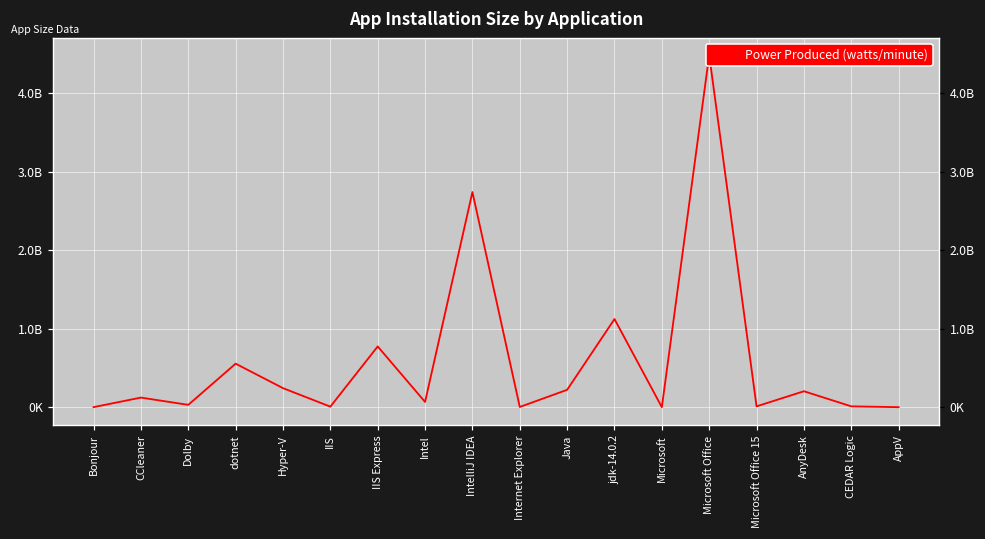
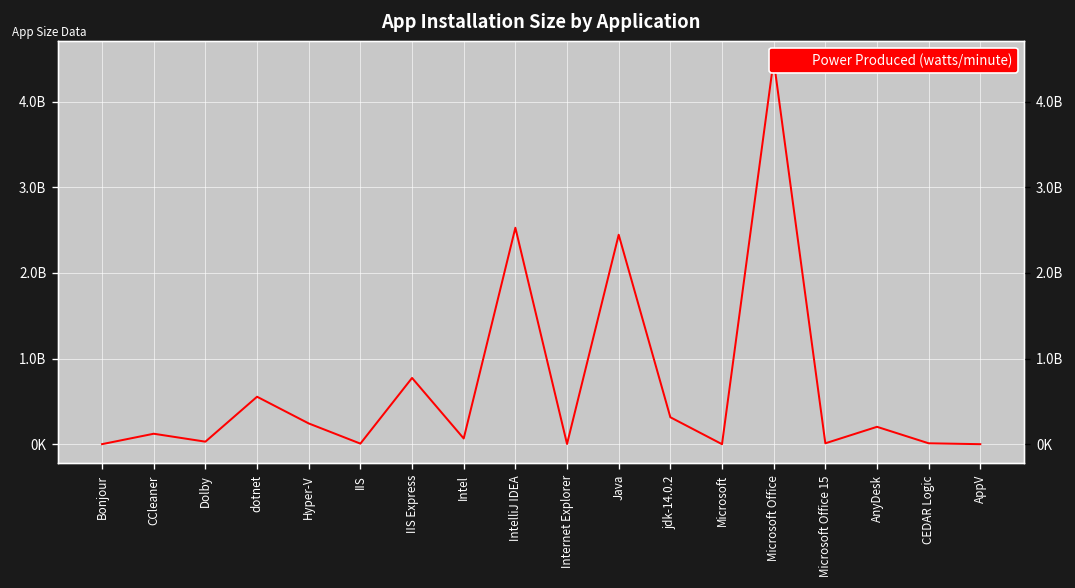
  {
    "Bonjour": 0,
    "CCleaner": 100000000,
    "Dolby": 0,
    "dotnet": 600000000,
    "Hyper-V": 200000000,
    "IIS": 0,
    "IIS Express": 800000000,
    "Intel": 100000000,
-   "IntelliJ IDEA": 2700000000,
+   "IntelliJ IDEA": 2500000000,
    "Internet Explorer": 0,
-   "Java": 200000000,
-   "jdk-14.0.2": 1100000000,
+   "Java": 2400000000,
+   "jdk-14.0.2": 300000000,
    "Microsoft": 0,
    "Microsoft Office 15": 0,
    "AnyDesk": 200000000,
    "CEDAR Logic": 0,
    "AppV": 0
  }
